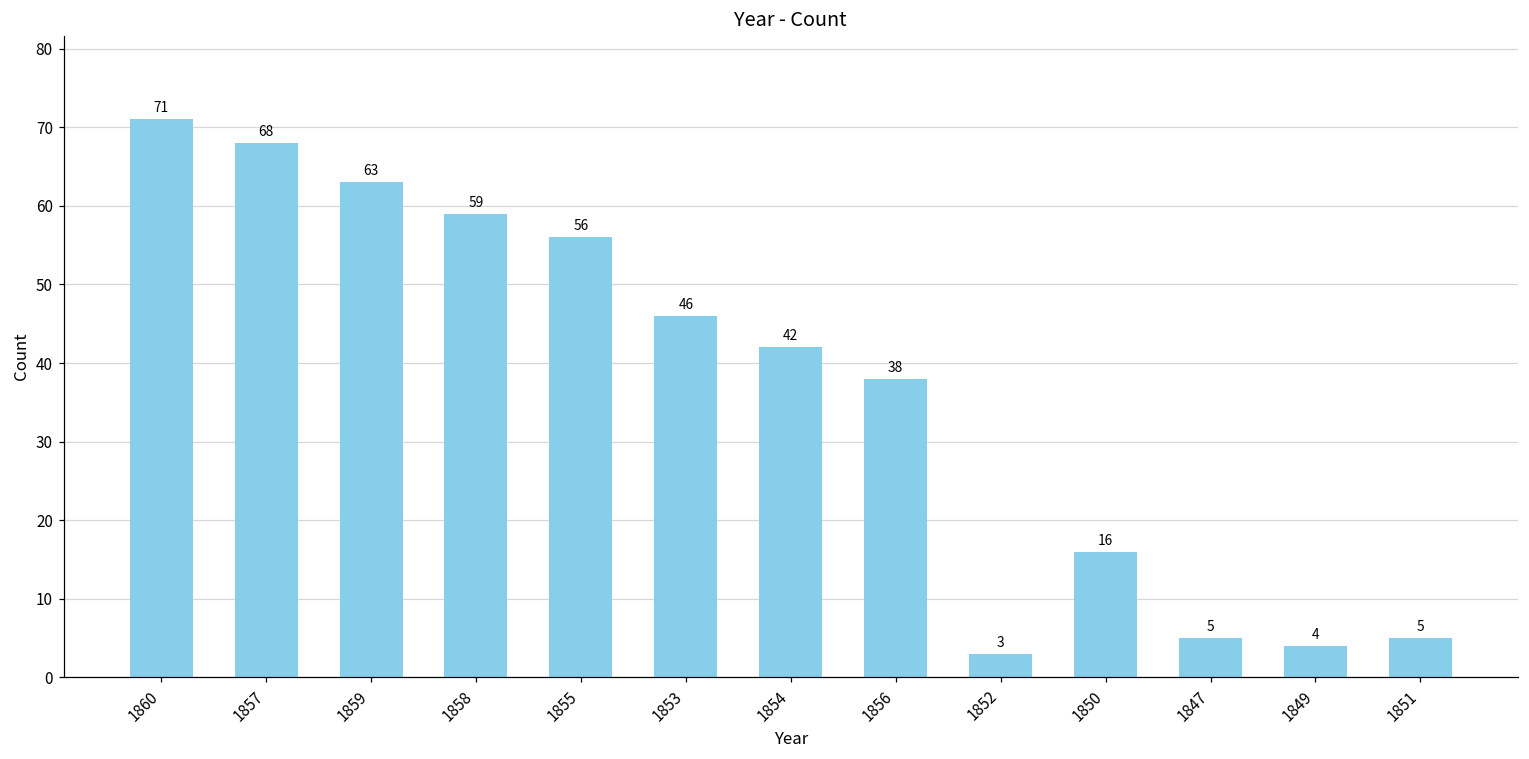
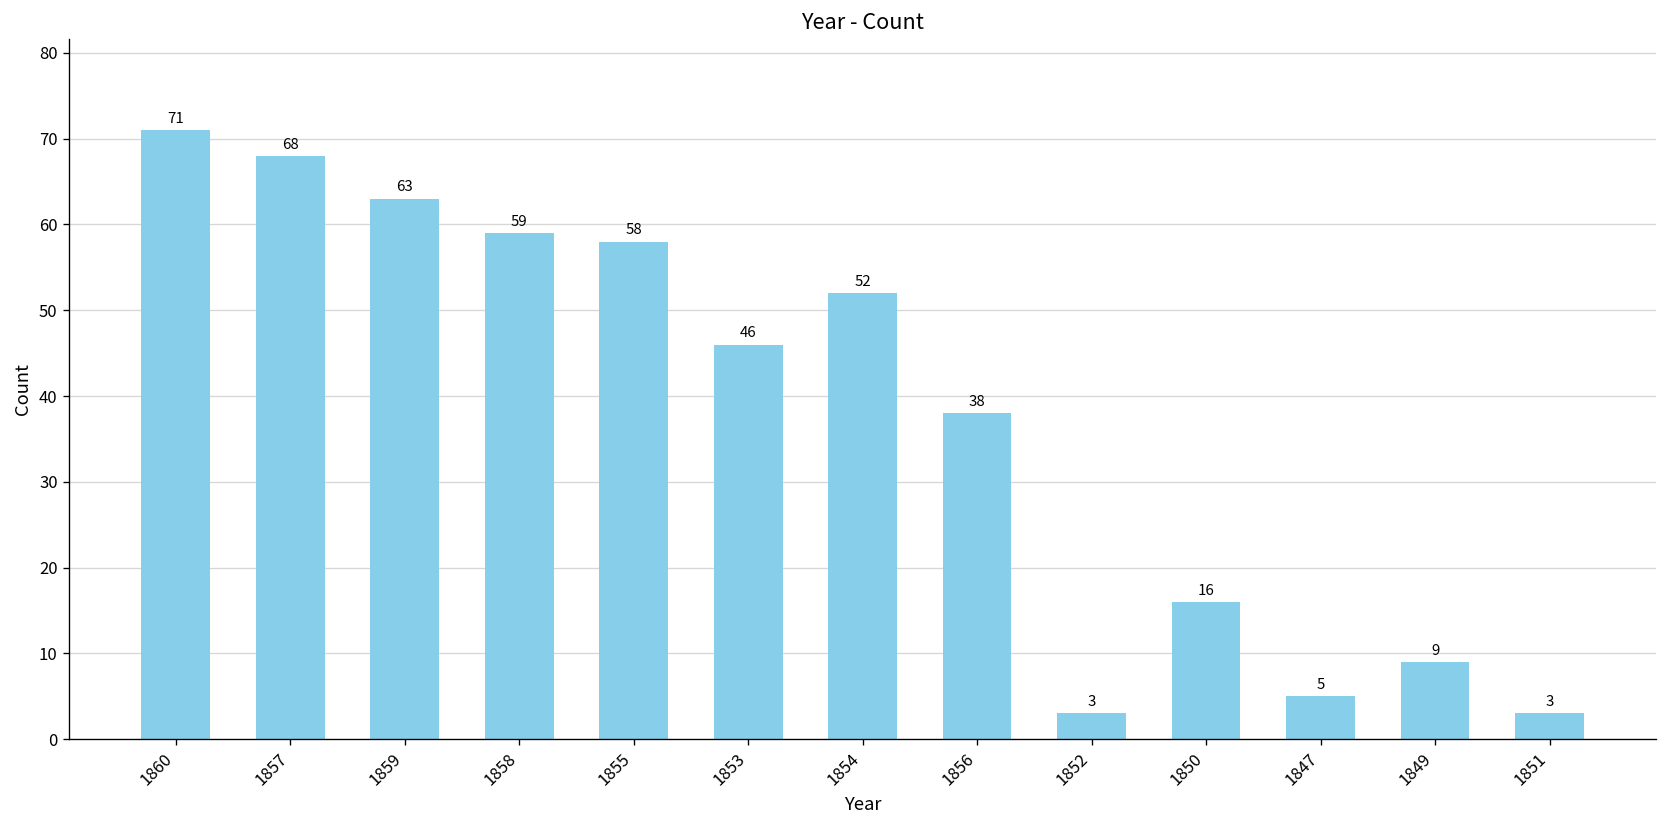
  {
    "1860": 71,
    "1857": 68,
    "1859": 63,
    "1858": 59,
-   "1855": 56,
+   "1855": 58,
    "1853": 46,
-   "1854": 42,
+   "1854": 52,
    "1856": 38,
    "1852": 3,
    "1850": 16,
    "1847": 5,
-   "1849": 4,
-   "1851": 5
+   "1849": 9,
+   "1851": 3
  }
